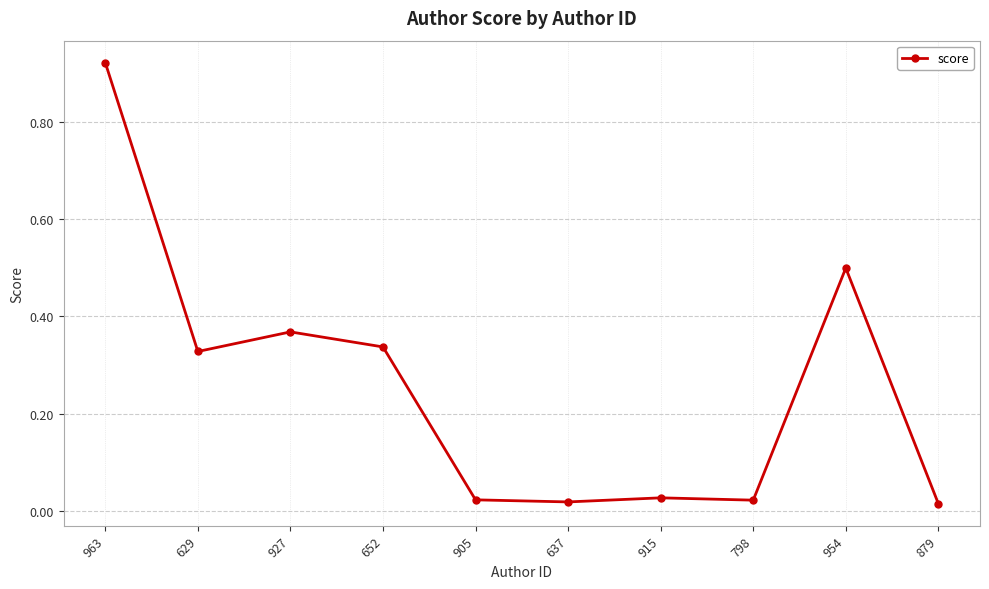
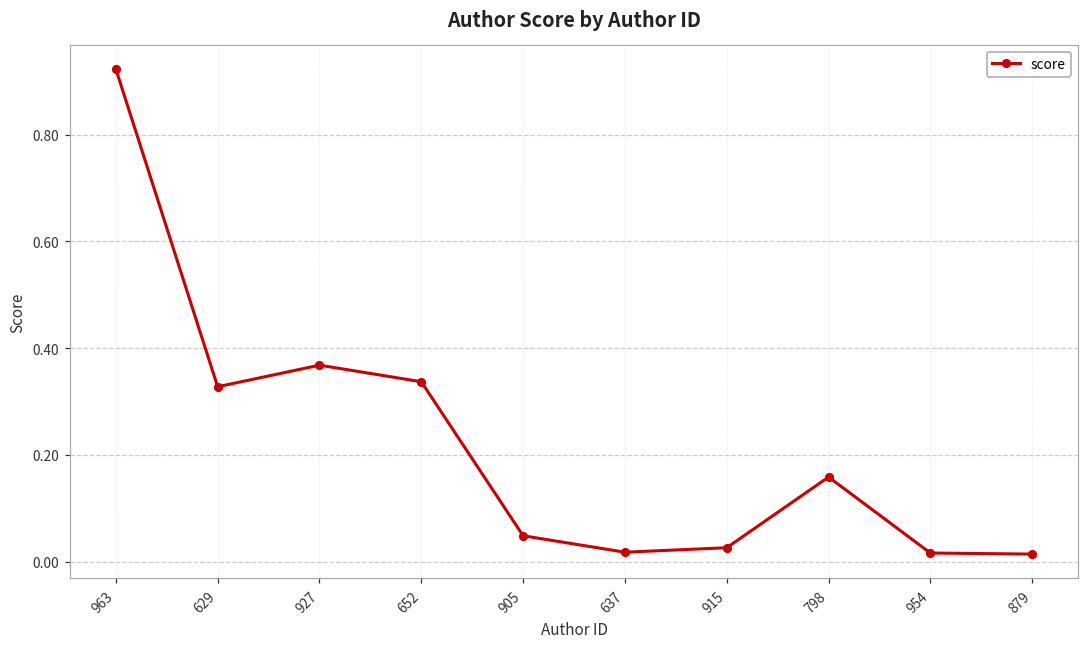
  {
    "963": 0.92,
    "629": 0.33,
    "927": 0.37,
    "652": 0.34,
-   "905": 0.02,
+   "905": 0.05,
    "637": 0.02,
    "915": 0.03,
-   "798": 0.02,
-   "954": 0.50,
+   "798": 0.16,
+   "954": 0.02,
    "879": 0.01
  }
